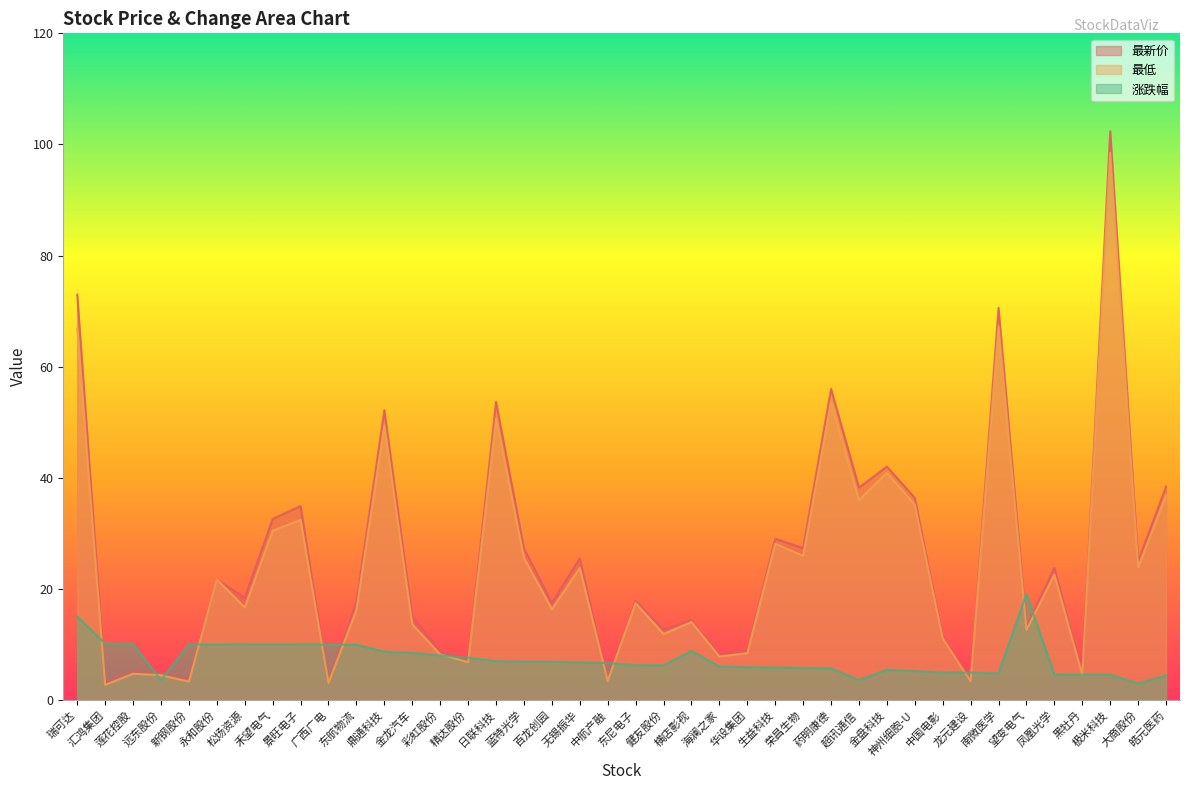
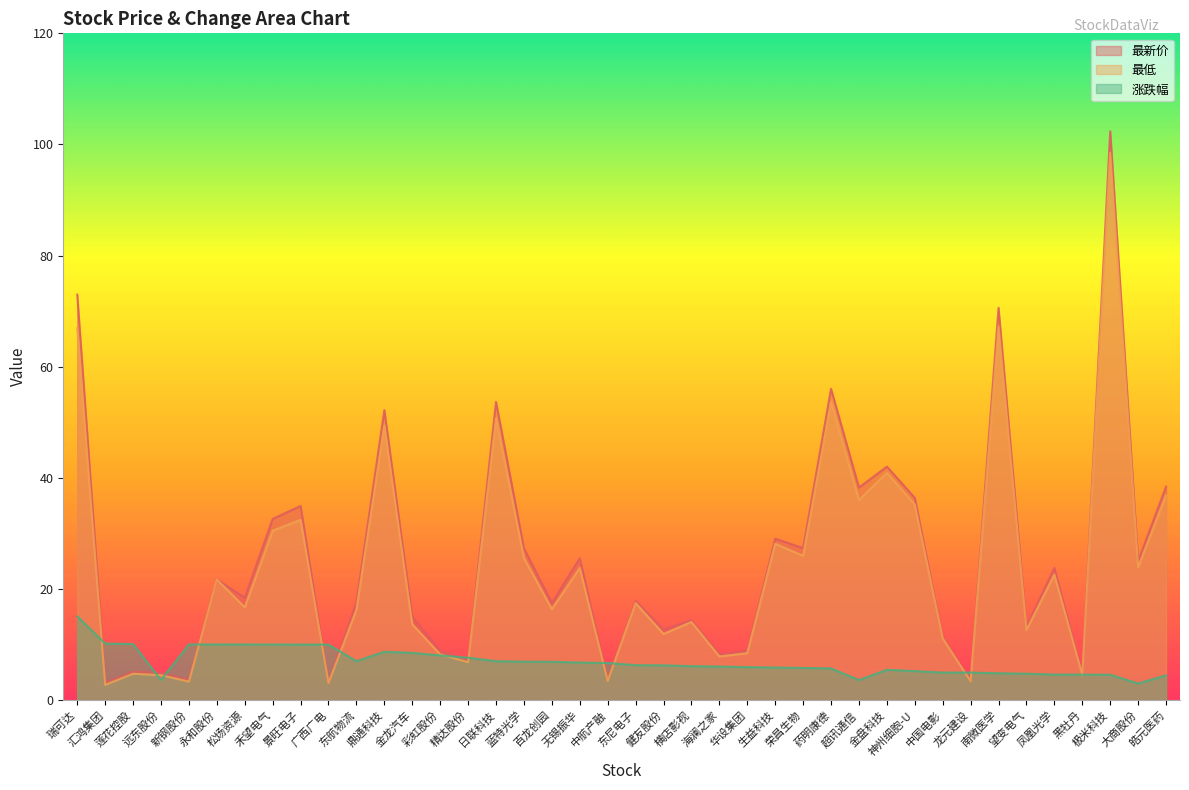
  {
    "涨跌幅": {
      "瑞可达": 15,
      "汇鸿集团": 10,
      "莲花控股": 10,
      "远东股份": 4,
      "新钢股份": 10,
      "永和股份": 10,
      "松炀资源": 10,
      "禾望电气": 10,
      "景旺电子": 10,
      "广西广电": 10,
-     "东航物流": 10,
+     "东航物流": 7,
      "鼎通科技": 9,
      "金龙汽车": 9,
      "日联科技": 7,
      "蓝特光学": 7,
      "百龙创园": 7,
      "无锡振华": 7,
      "中航产融": 7,
      "东尼电子": 6,
      "健友股份": 6,
-     "横店影视": 9,
+     "横店影视": 6,
      "海澜之家": 6,
      "华设集团": 6,
      "生益科技": 6,
      "荣昌生物": 6,
      "药明康德": 6,
      "超讯通信": 4,
      "金盘科技": 5,
      "神州细胞-U": 5,
      "中国电影": 5,
      "龙元建设": 5,
      "南微医学": 5,
-     "望变电气": 19,
+     "望变电气": 5,
      "凤凰光学": 5,
      "极米科技": 5,
      "大商股份": 3,
      "皓元医药": 4
    }
  }
